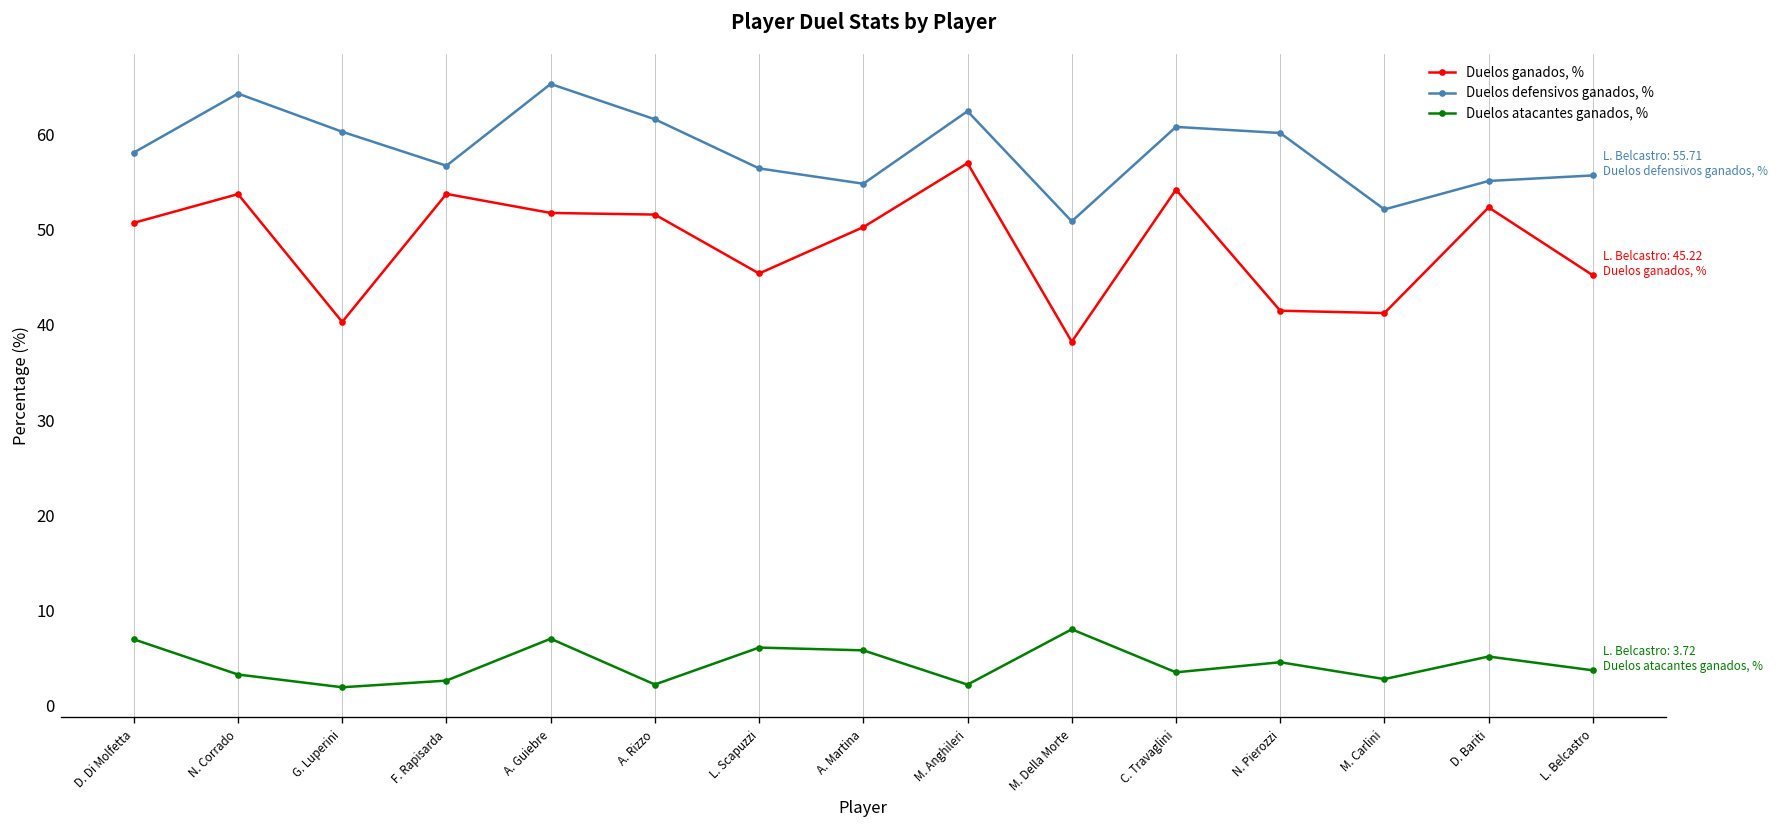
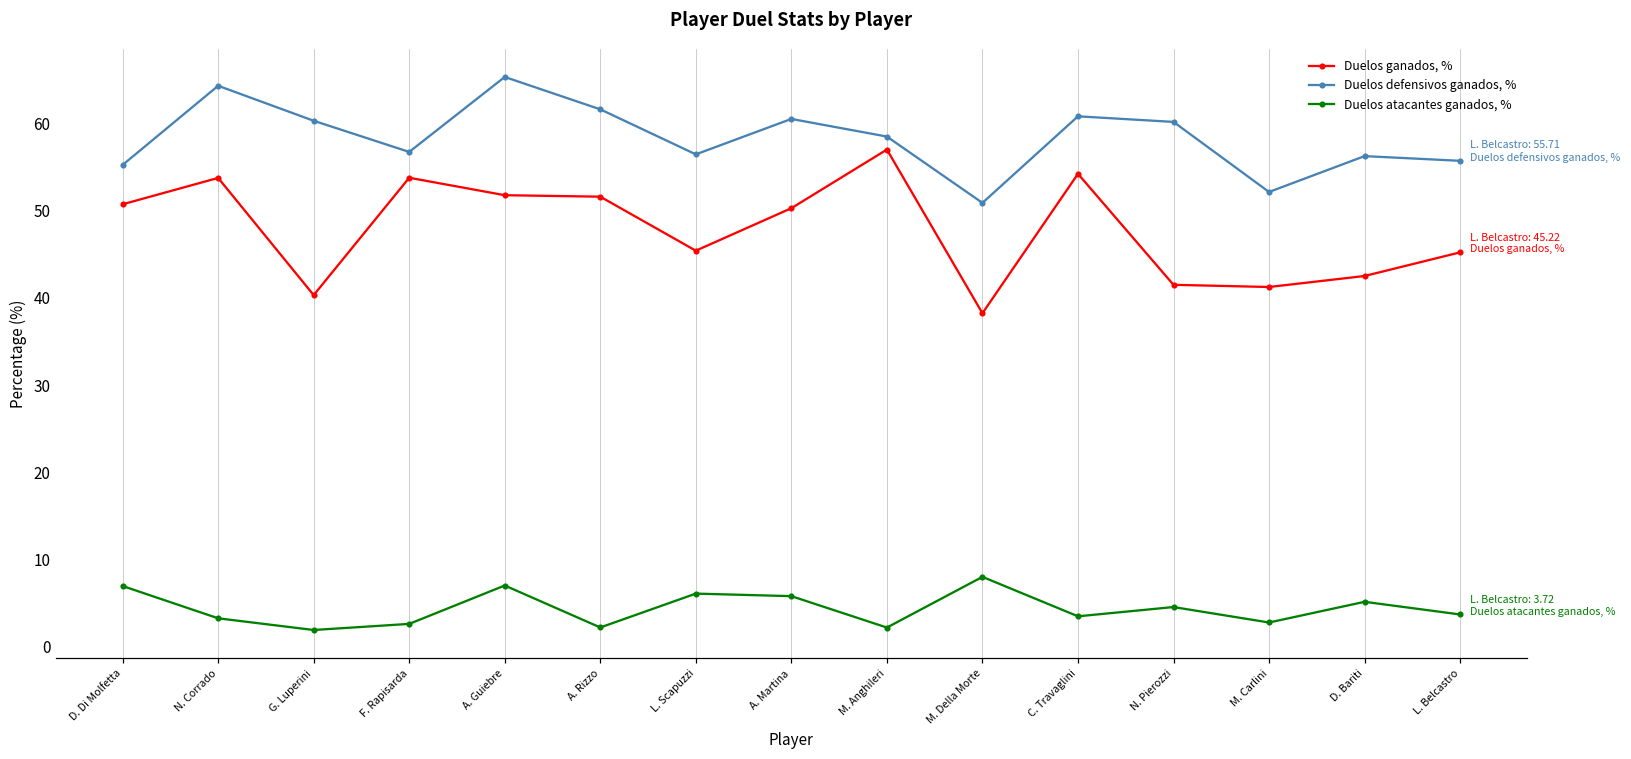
  {
    "Duelos ganados, %": {
      "D. Di Molfetta": 51,
      "N. Corrado": 54,
      "G. Luperini": 40,
      "F. Rapisarda": 54,
      "A. Guiebre": 52,
      "A. Rizzo": 52,
      "L. Scapuzzi": 45,
      "A. Martina": 50,
      "M. Anghileri": 57,
      "M. Della Morte": 38,
      "C. Travaglini": 54,
      "N. Pierozzi": 42,
      "M. Carlini": 41,
-     "D. Bariti": 52
+     "D. Bariti": 43
    },
    "Duelos defensivos ganados, %": {
-     "D. Di Molfetta": 58,
+     "D. Di Molfetta": 55,
      "N. Corrado": 64,
      "G. Luperini": 60,
      "F. Rapisarda": 57,
      "A. Guiebre": 65,
      "A. Rizzo": 62,
      "L. Scapuzzi": 56,
-     "A. Martina": 55,
-     "M. Anghileri": 62,
+     "A. Martina": 61,
+     "M. Anghileri": 58,
      "M. Della Morte": 51,
      "C. Travaglini": 61,
      "N. Pierozzi": 60,
      "M. Carlini": 52,
-     "D. Bariti": 55
+     "D. Bariti": 56
    },
    "Duelos atacantes ganados, %": {
      "L. Belcastro": 3.72
    }
  }
